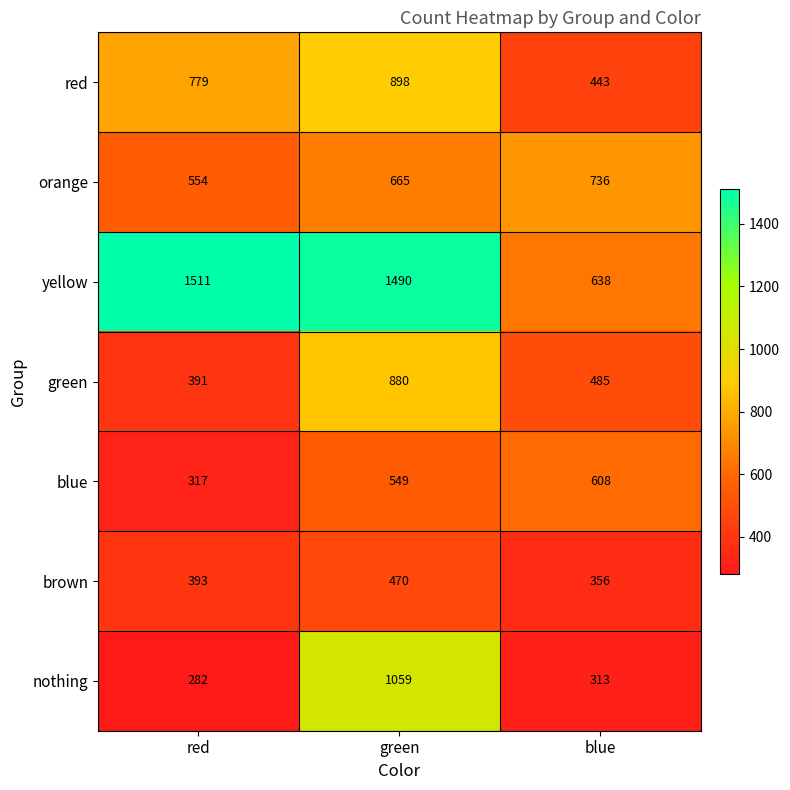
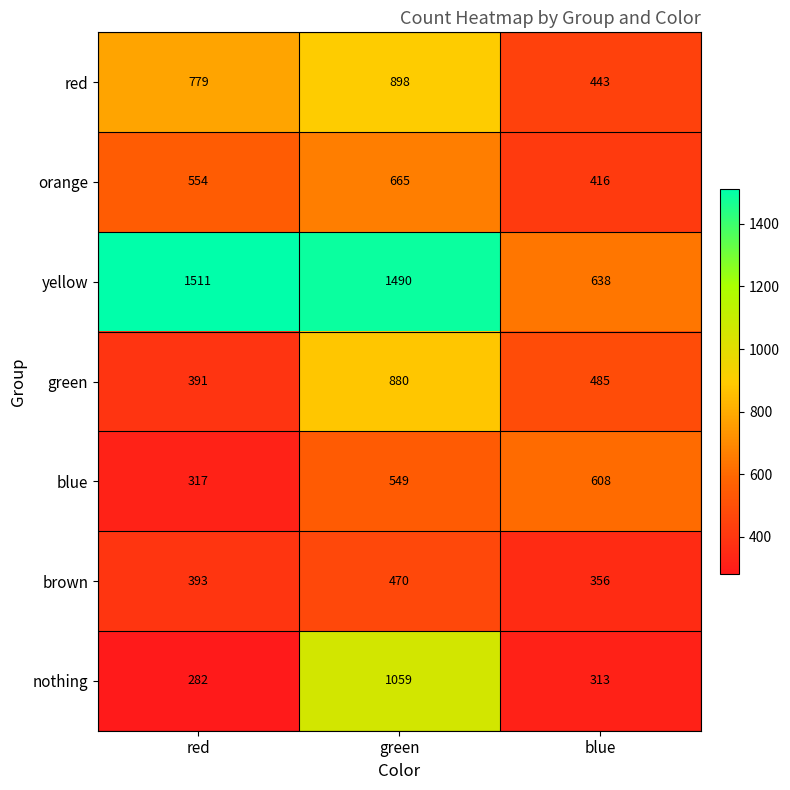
  {
    "red": {
      "red": 779,
      "green": 898,
      "blue": 443
    },
    "orange": {
      "red": 554,
      "green": 665,
-     "blue": 736
+     "blue": 416
    },
    "yellow": {
      "red": 1511,
      "green": 1490,
      "blue": 638
    },
    "green": {
      "red": 391,
      "green": 880,
      "blue": 485
    },
    "blue": {
      "red": 317,
      "green": 549,
      "blue": 608
    },
    "brown": {
      "red": 393,
      "green": 470,
      "blue": 356
    },
    "nothing": {
      "red": 282,
      "green": 1059,
      "blue": 313
    }
  }
